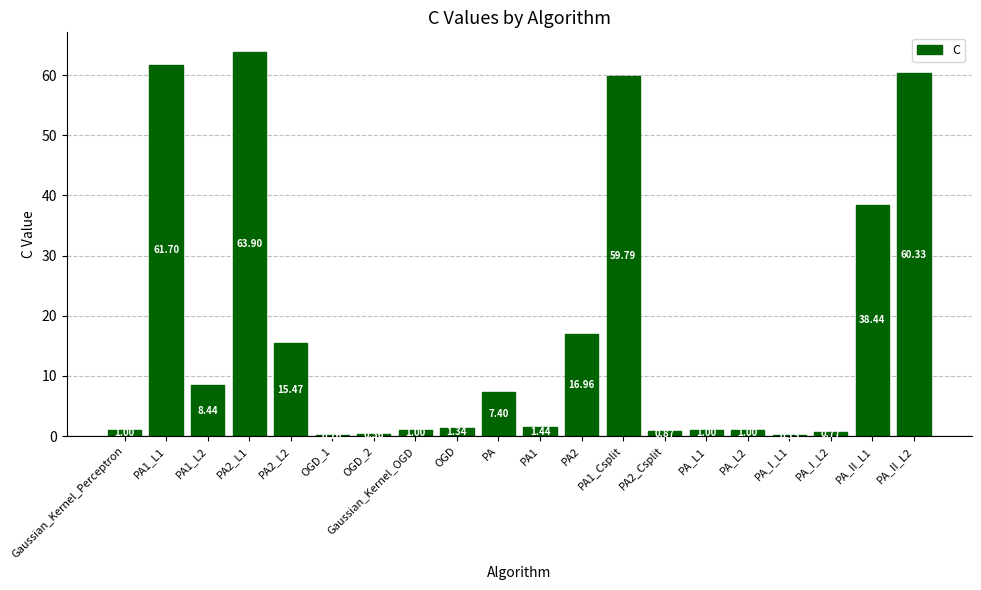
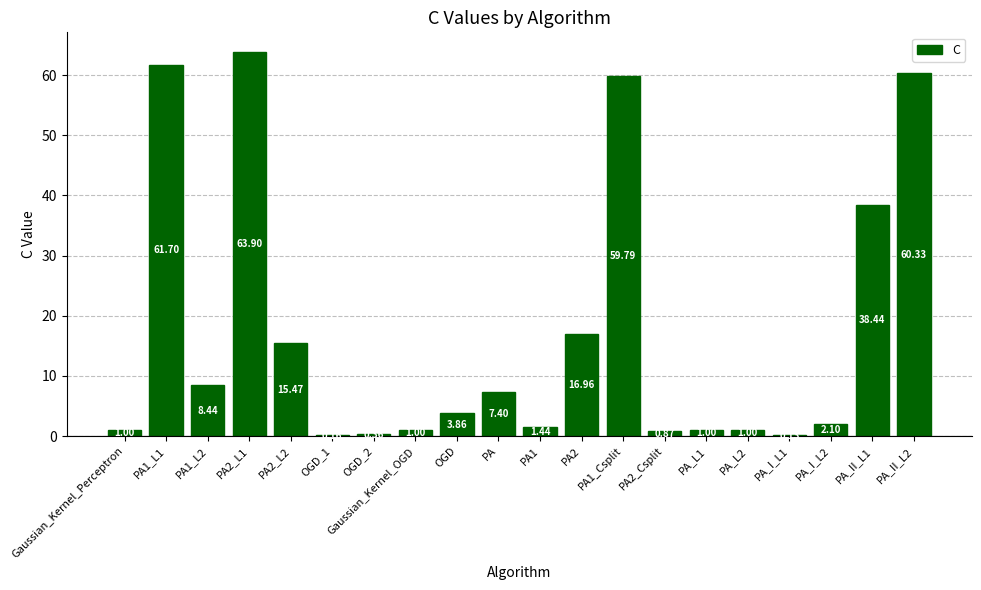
  {
    "Gaussian_Kernel_Perceptron": 1.00,
    "PA1_L1": 61.70,
    "PA1_L2": 8.44,
    "PA2_L1": 63.90,
    "PA2_L2": 15.47,
    "Gaussian_Kernel_OGD": 1.00,
-   "OGD": 1.34,
+   "OGD": 3.86,
    "PA": 7.40,
    "PA1": 1.44,
    "PA2": 16.96,
    "PA1_Csplit": 59.79,
    "PA2_Csplit": 0.87,
    "PA_L1": 1.00,
    "PA_L2": 1.00,
-   "PA_I_L2": 1,
+   "PA_I_L2": 2,
    "PA_II_L1": 38.44,
    "PA_II_L2": 60.33
  }
